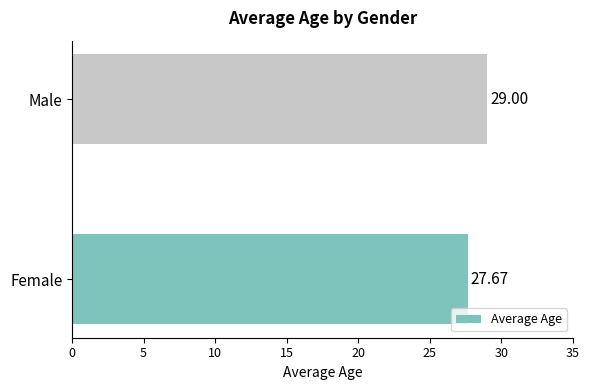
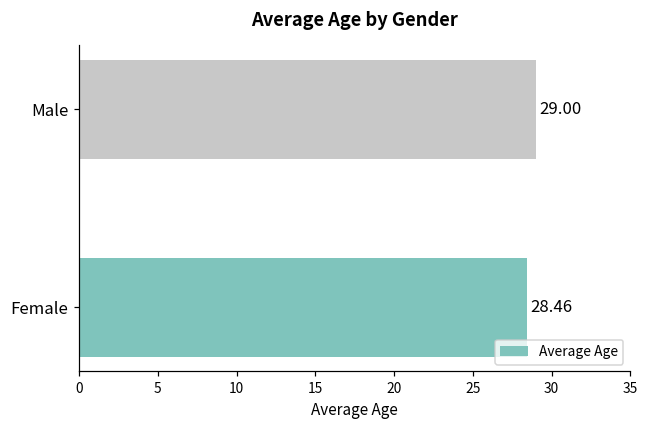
  {
    "Male": 29.00,
-   "Female": 27.67
+   "Female": 28.46
  }
